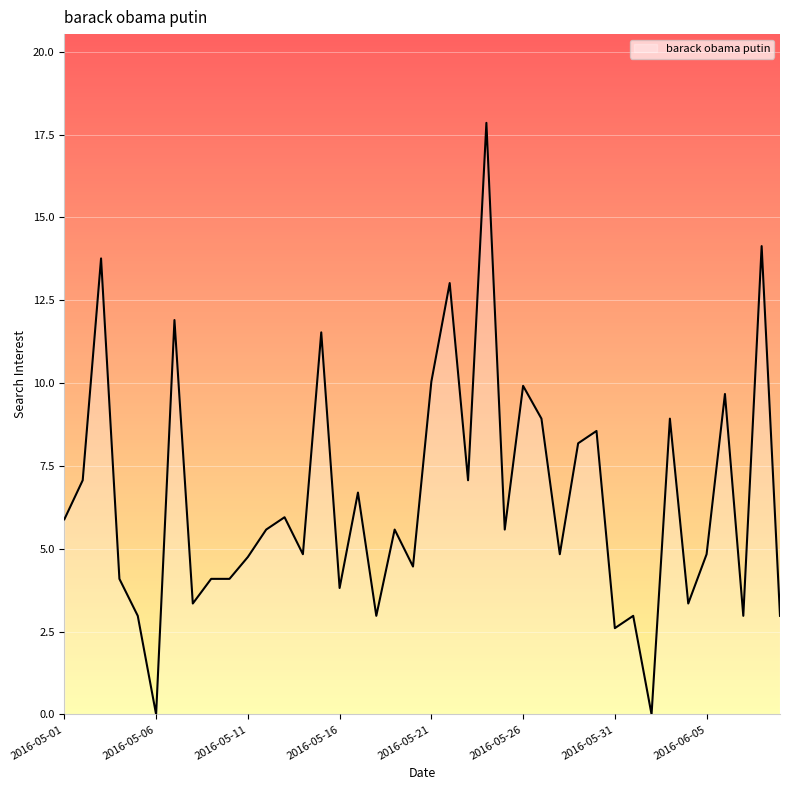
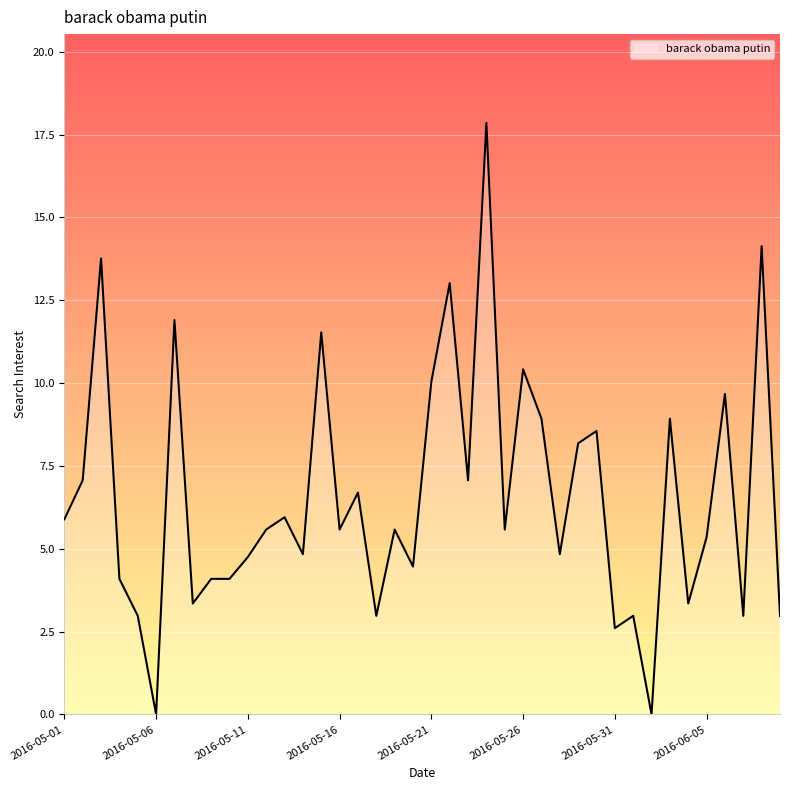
  {
    "2016-05-01": 5.9,
    "2016-05-06": 0.0,
    "2016-05-11": 4.8,
-   "2016-05-16": 3.8,
+   "2016-05-16": 5.6,
    "2016-05-21": 10.0,
-   "2016-05-26": 9.9,
+   "2016-05-26": 10.4,
    "2016-05-31": 2.6,
-   "2016-06-05": 4.8
+   "2016-06-05": 5.3
  }
